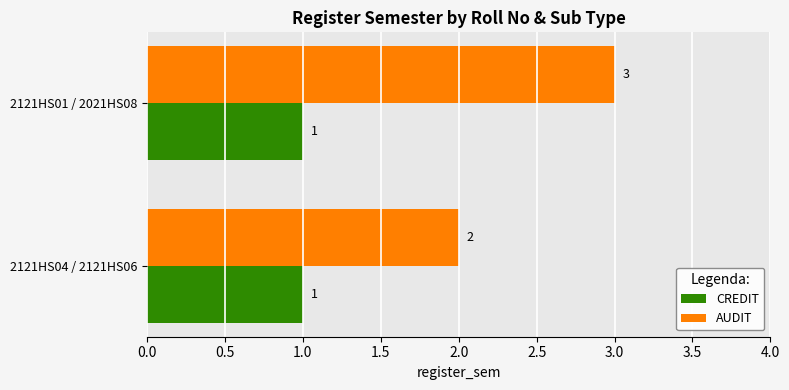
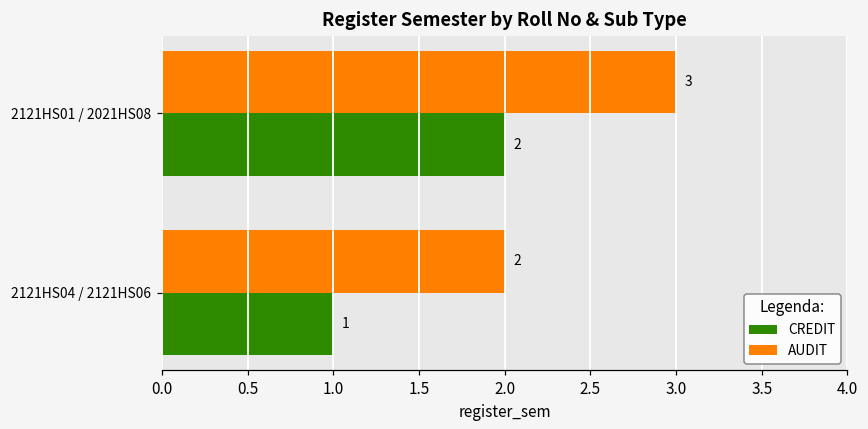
  {
    "CREDIT": {
-     "2121HS01 / 2021HS08": 1,
+     "2121HS01 / 2021HS08": 2,
      "2121HS04 / 2121HS06": 1
    },
    "AUDIT": {
      "2121HS01 / 2021HS08": 3,
      "2121HS04 / 2121HS06": 2
    }
  }
